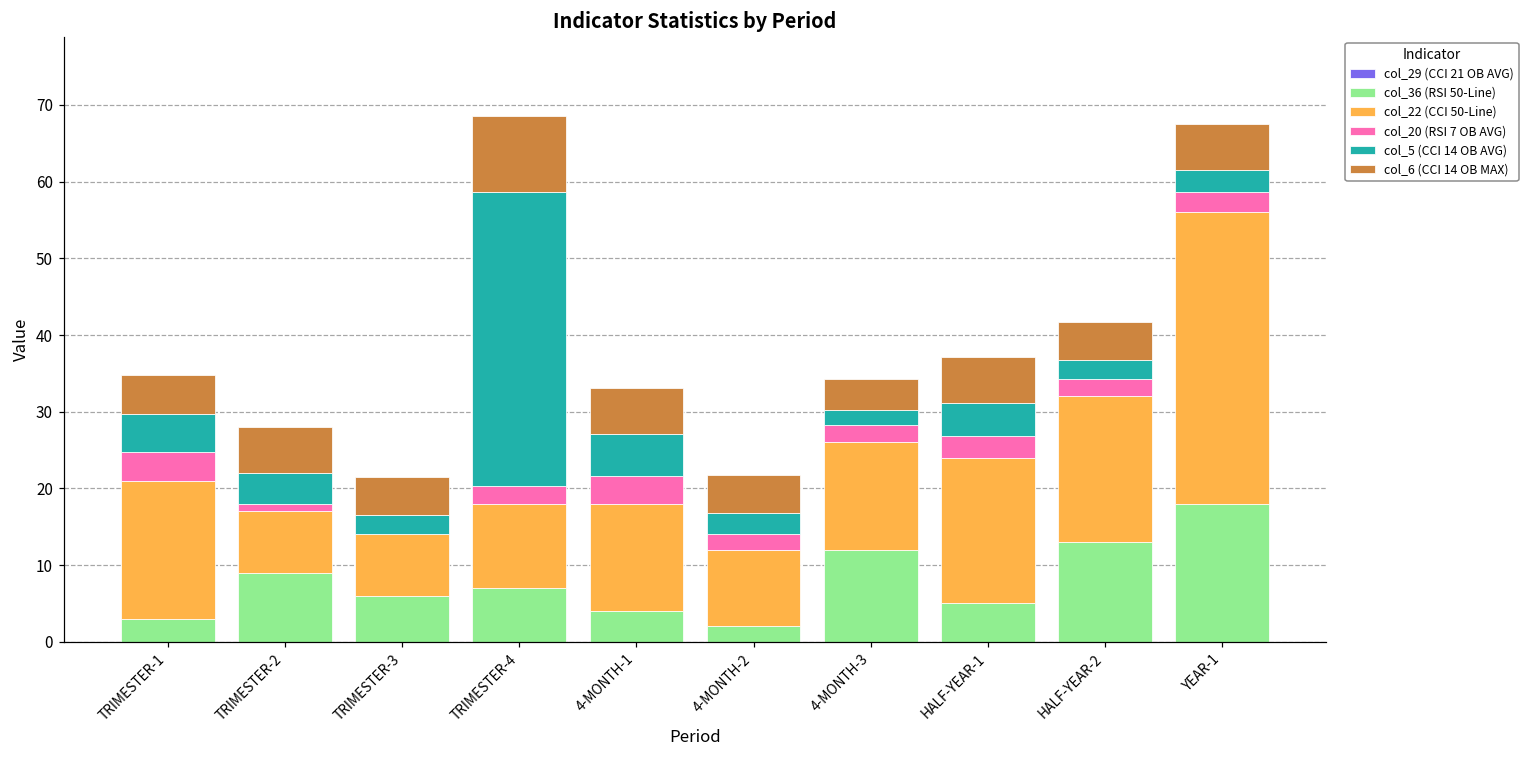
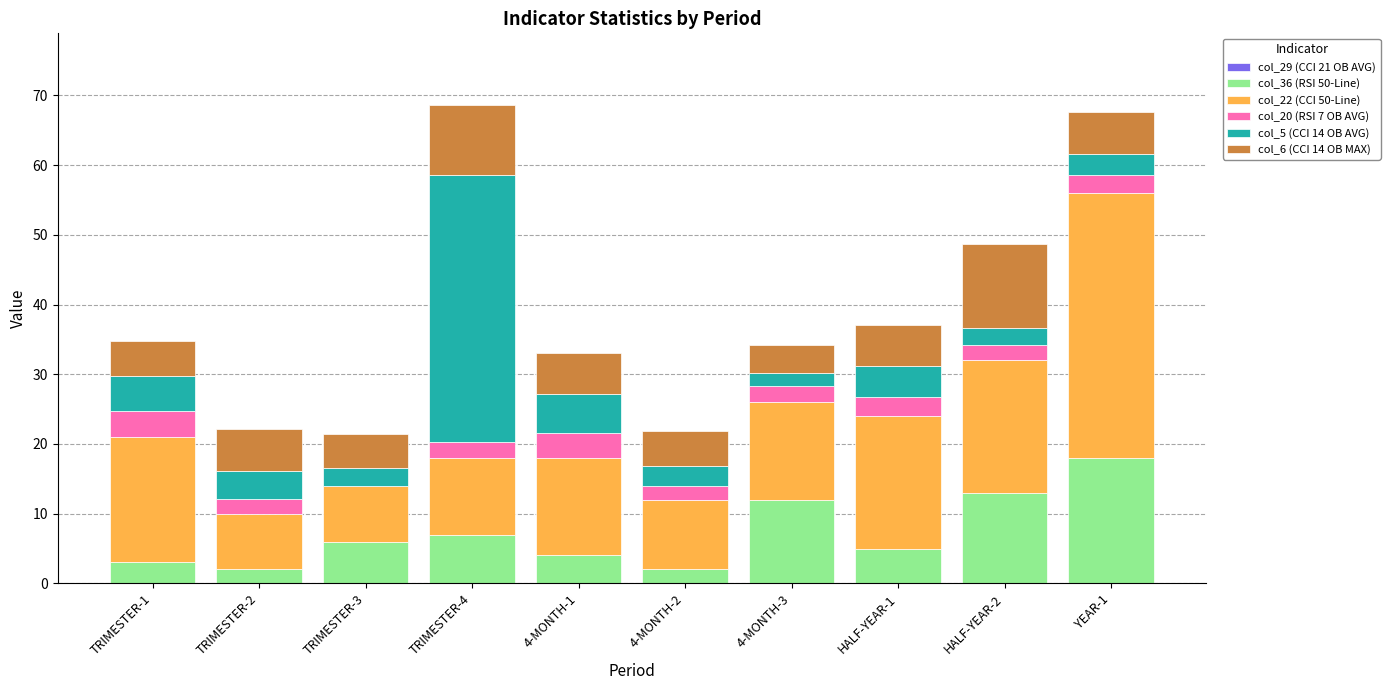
  {
    "col_29 (CCI 21 OB AVG)": {
      "TRIMESTER-1": 0,
      "TRIMESTER-2": 0,
      "TRIMESTER-3": 0,
      "TRIMESTER-4": 0,
      "4-MONTH-1": 0,
      "4-MONTH-2": 0,
      "4-MONTH-3": 0,
      "HALF-YEAR-1": 0,
      "HALF-YEAR-2": 0,
      "YEAR-1": 0
    },
    "col_36 (RSI 50-Line)": {
      "TRIMESTER-1": 3,
-     "TRIMESTER-2": 9,
+     "TRIMESTER-2": 2,
      "TRIMESTER-3": 6,
      "TRIMESTER-4": 7,
      "4-MONTH-1": 4,
      "4-MONTH-2": 2,
      "4-MONTH-3": 12,
      "HALF-YEAR-1": 5,
      "HALF-YEAR-2": 13,
      "YEAR-1": 18
    },
    "col_22 (CCI 50-Line)": {
      "TRIMESTER-1": 18,
      "TRIMESTER-2": 8,
      "TRIMESTER-3": 8,
      "TRIMESTER-4": 11,
      "4-MONTH-1": 14,
      "4-MONTH-2": 10,
      "4-MONTH-3": 14,
      "HALF-YEAR-1": 19,
      "HALF-YEAR-2": 19,
      "YEAR-1": 38
    },
    "col_20 (RSI 7 OB AVG)": {
      "TRIMESTER-1": 4,
-     "TRIMESTER-2": 1,
+     "TRIMESTER-2": 2,
      "TRIMESTER-3": 0,
      "TRIMESTER-4": 2,
      "4-MONTH-1": 4,
      "4-MONTH-2": 2,
      "4-MONTH-3": 2,
      "HALF-YEAR-1": 3,
      "HALF-YEAR-2": 2,
      "YEAR-1": 3
    },
    "col_5 (CCI 14 OB AVG)": {
      "TRIMESTER-1": 5,
      "TRIMESTER-2": 4,
      "TRIMESTER-3": 3,
      "TRIMESTER-4": 38,
      "4-MONTH-1": 6,
      "4-MONTH-2": 3,
      "4-MONTH-3": 2,
      "HALF-YEAR-1": 4,
      "HALF-YEAR-2": 2,
      "YEAR-1": 3
    },
    "col_6 (CCI 14 OB MAX)": {
      "TRIMESTER-1": 5,
      "TRIMESTER-2": 6,
      "TRIMESTER-3": 5,
      "TRIMESTER-4": 10,
      "4-MONTH-1": 6,
      "4-MONTH-2": 5,
      "4-MONTH-3": 4,
      "HALF-YEAR-1": 6,
-     "HALF-YEAR-2": 5,
+     "HALF-YEAR-2": 12,
      "YEAR-1": 6
    }
  }
